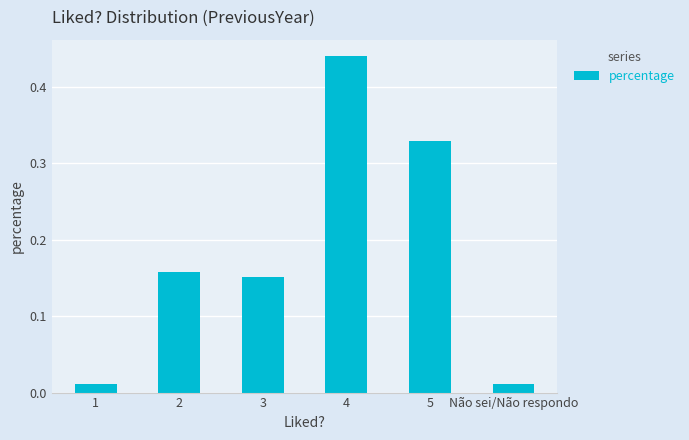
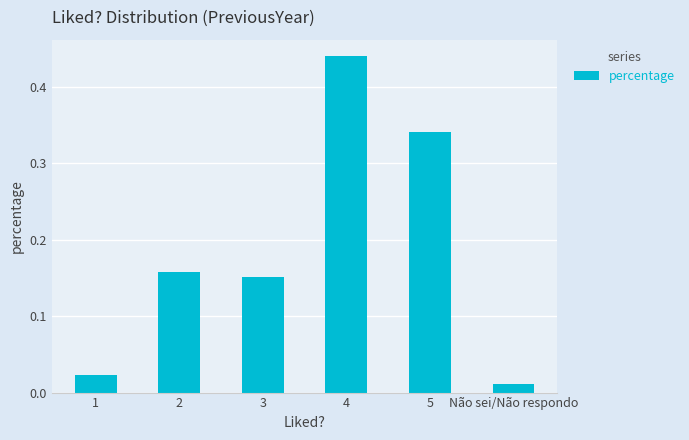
  {
-   "1": 0.01,
+   "1": 0.02,
    "2": 0.16,
    "3": 0.15,
    "4": 0.44,
-   "5": 0.33,
+   "5": 0.34,
    "Não sei/Não respondo": 0.01
  }
